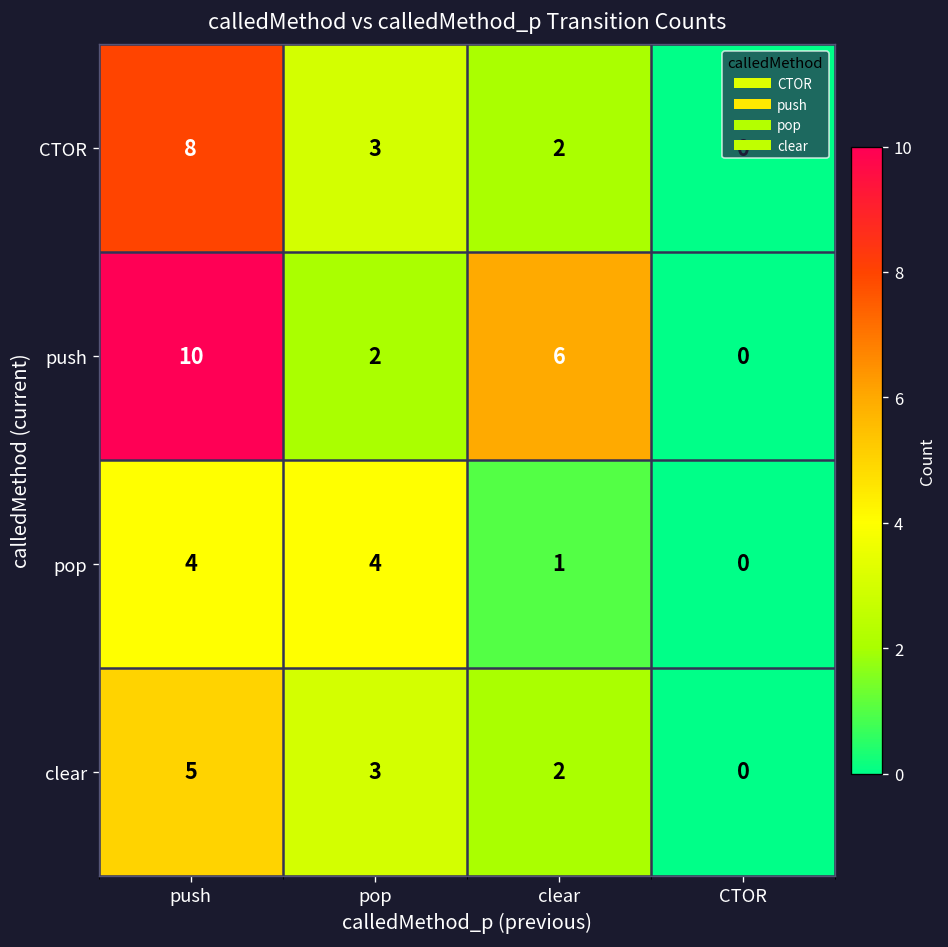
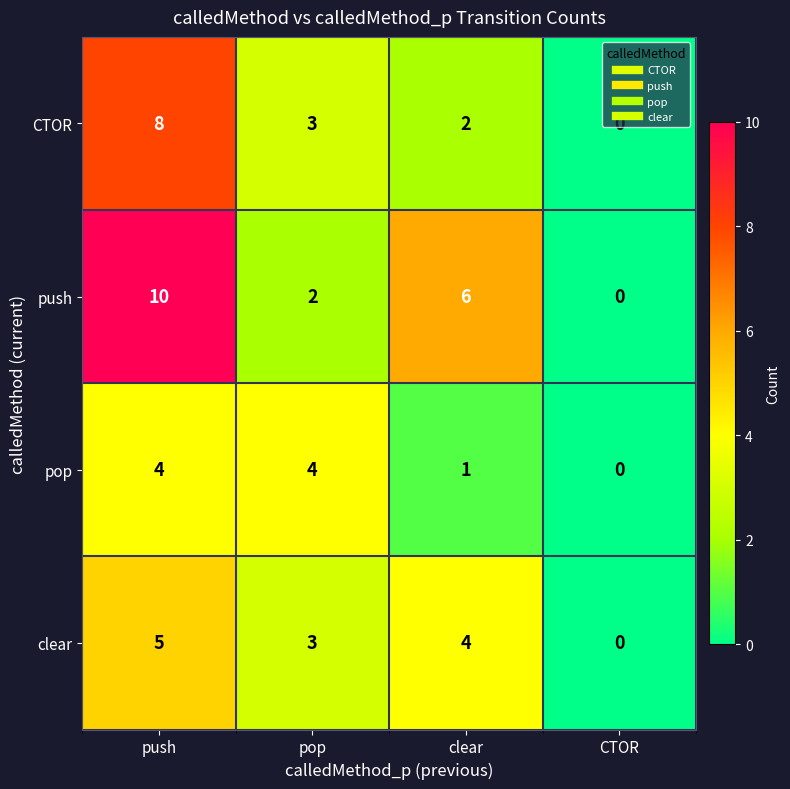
  {
    "CTOR": {
      "push": 8,
      "pop": 3,
      "clear": 2
    },
    "push": {
      "push": 10,
      "pop": 2,
      "clear": 6,
      "CTOR": 0
    },
    "pop": {
      "push": 4,
      "pop": 4,
      "clear": 1,
      "CTOR": 0
    },
    "clear": {
      "push": 5,
      "pop": 3,
-     "clear": 2,
+     "clear": 4,
      "CTOR": 0
    }
  }
